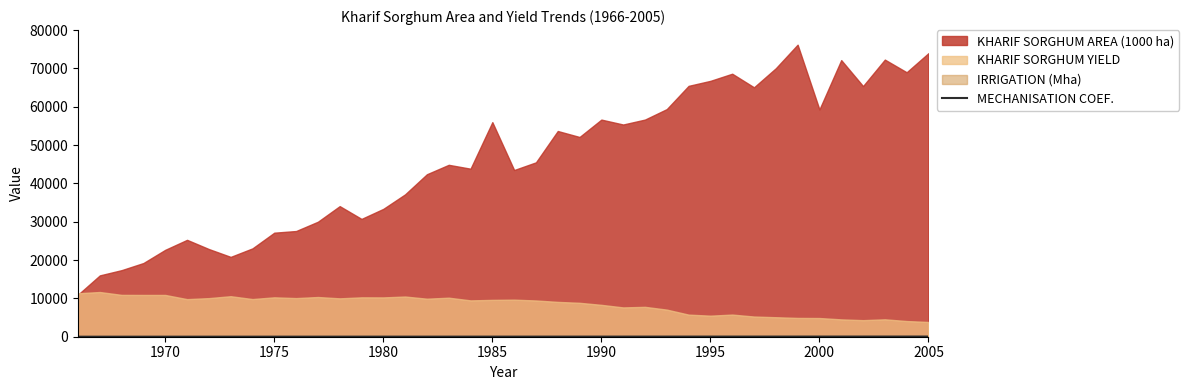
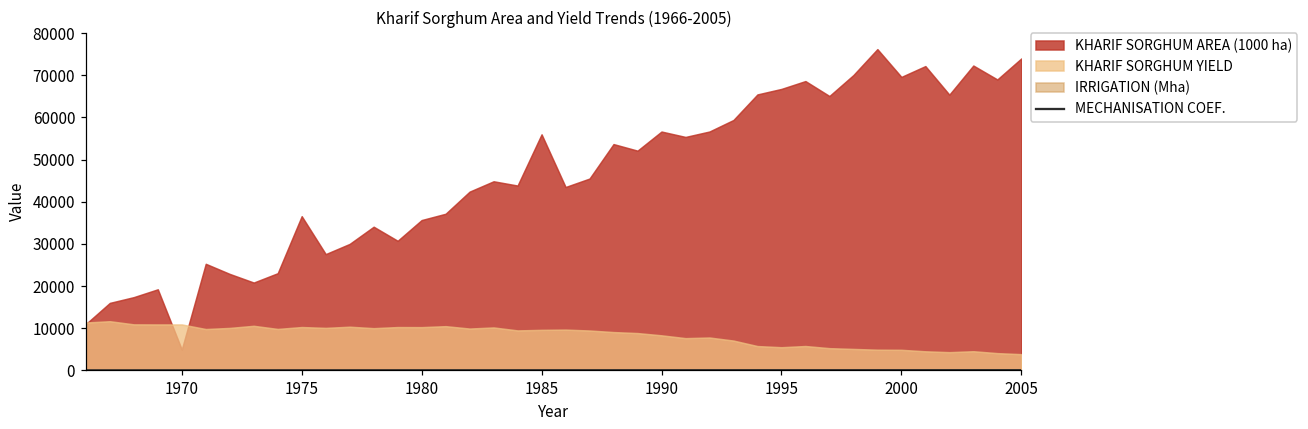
  {
    "KHARIF SORGHUM AREA (1000 ha)": {
-     "1970": 23000,
-     "1975": 27000,
-     "1980": 33000,
+     "1970": 5000,
+     "1975": 37000,
+     "1980": 36000,
      "1985": 56000,
      "1990": 57000,
      "1995": 67000,
-     "2000": 59000,
+     "2000": 70000,
      "2005": 74000
    }
  }
